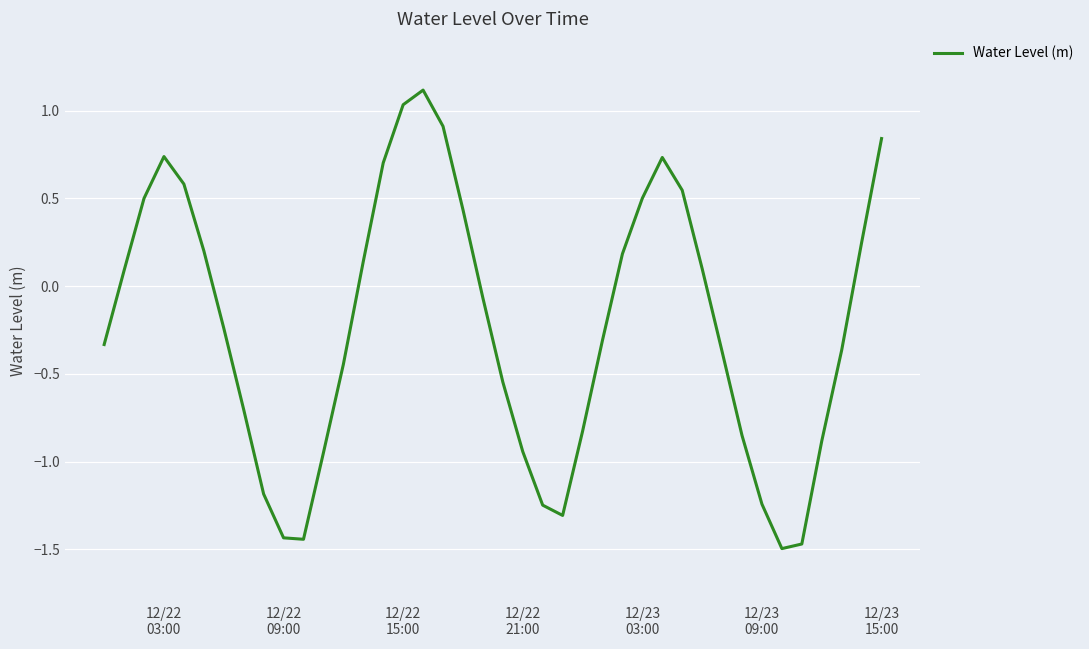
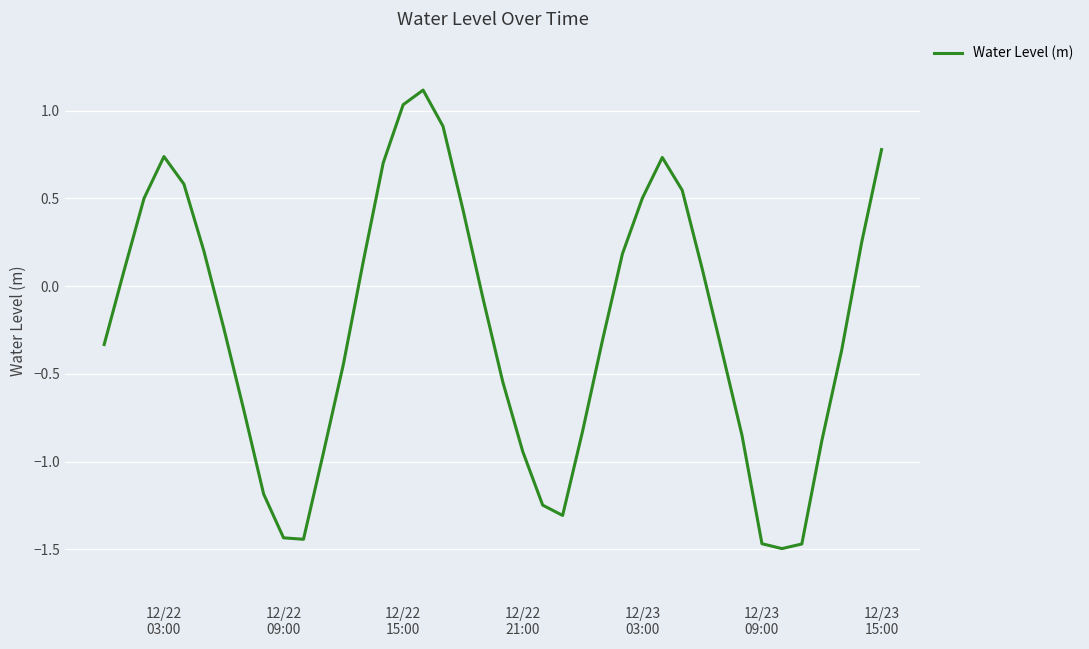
  {
    "12/22 03:00": 0.74,
    "12/22 09:00": -1.44,
    "12/22 15:00": 1.03,
    "12/22 21:00": -0.94,
    "12/23 03:00": 0.50,
-   "12/23 09:00": -1.24,
-   "12/23 15:00": 0.84
+   "12/23 09:00": -1.47,
+   "12/23 15:00": 0.78
  }
